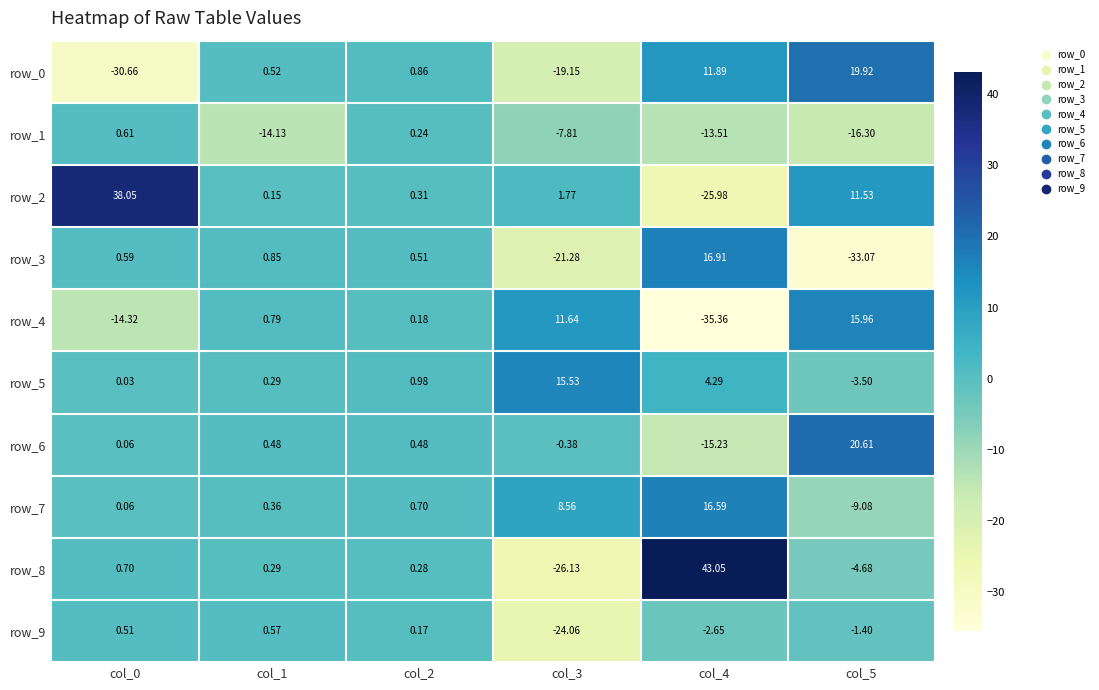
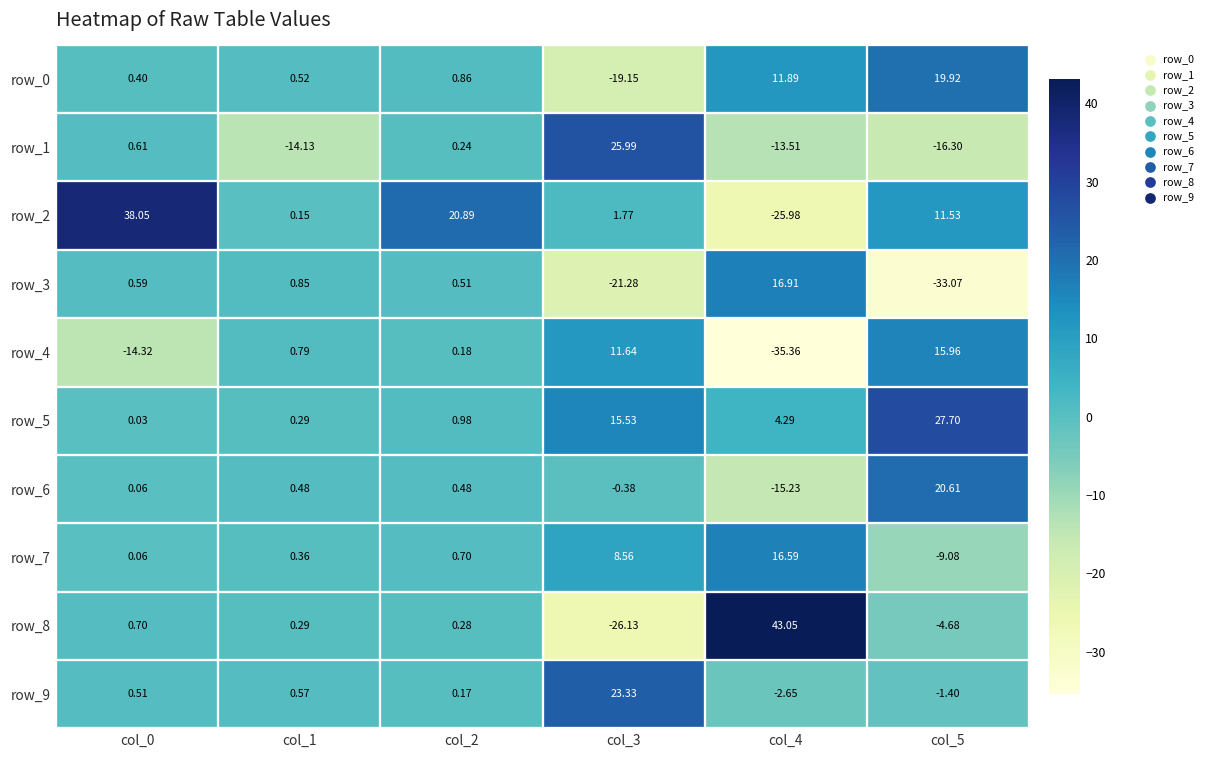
  {
    "row_0": {
-     "col_0": -30.66,
+     "col_0": 0.40,
      "col_1": 0.52,
      "col_2": 0.86,
      "col_3": -19.15,
      "col_4": 11.89,
      "col_5": 19.92
    },
    "row_1": {
      "col_0": 0.61,
      "col_1": -14.13,
      "col_2": 0.24,
-     "col_3": -7.81,
+     "col_3": 25.99,
      "col_4": -13.51,
      "col_5": -16.30
    },
    "row_2": {
      "col_0": 38.05,
      "col_1": 0.15,
-     "col_2": 0.31,
+     "col_2": 20.89,
      "col_3": 1.77,
      "col_4": -25.98,
      "col_5": 11.53
    },
    "row_3": {
      "col_0": 0.59,
      "col_1": 0.85,
      "col_2": 0.51,
      "col_3": -21.28,
      "col_4": 16.91,
      "col_5": -33.07
    },
    "row_4": {
      "col_0": -14.32,
      "col_1": 0.79,
      "col_2": 0.18,
      "col_3": 11.64,
      "col_4": -35.36,
      "col_5": 15.96
    },
    "row_5": {
      "col_0": 0.03,
      "col_1": 0.29,
      "col_2": 0.98,
      "col_3": 15.53,
      "col_4": 4.29,
-     "col_5": -3.50
+     "col_5": 27.70
    },
    "row_6": {
      "col_0": 0.06,
      "col_1": 0.48,
      "col_2": 0.48,
      "col_3": -0.38,
      "col_4": -15.23,
      "col_5": 20.61
    },
    "row_7": {
      "col_0": 0.06,
      "col_1": 0.36,
      "col_2": 0.70,
      "col_3": 8.56,
      "col_4": 16.59,
      "col_5": -9.08
    },
    "row_8": {
      "col_0": 0.70,
      "col_1": 0.29,
      "col_2": 0.28,
      "col_3": -26.13,
      "col_4": 43.05,
      "col_5": -4.68
    },
    "row_9": {
      "col_0": 0.51,
      "col_1": 0.57,
      "col_2": 0.17,
-     "col_3": -24.06,
+     "col_3": 23.33,
      "col_4": -2.65,
      "col_5": -1.40
    }
  }
